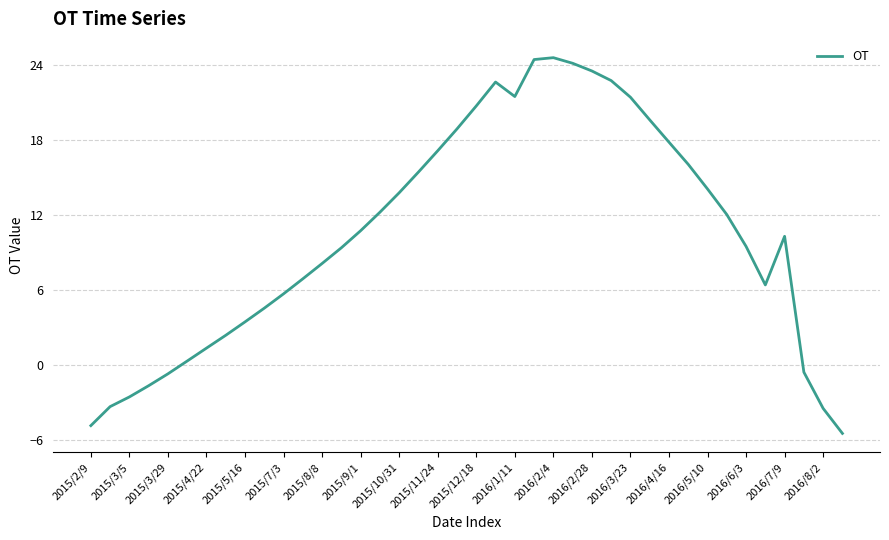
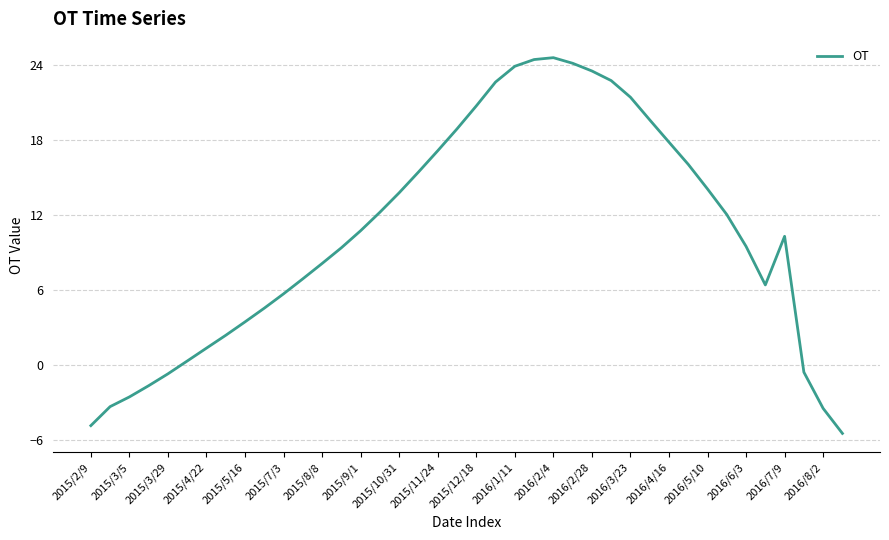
  {
    "2015/2/9": -4.8,
    "2015/3/5": -2.5,
    "2015/3/29": -0.7,
    "2015/4/22": 1.4,
    "2015/5/16": 3.5,
    "2015/7/3": 5.7,
    "2015/8/8": 8.1,
    "2015/9/1": 10.7,
    "2015/10/31": 13.8,
    "2015/11/24": 17.1,
    "2015/12/18": 20.7,
-   "2016/1/11": 21.5,
+   "2016/1/11": 23.9,
    "2016/2/4": 24.6,
    "2016/2/28": 23.5,
    "2016/3/23": 21.4,
    "2016/4/16": 17.8,
    "2016/5/10": 14.1,
    "2016/6/3": 9.5,
    "2016/7/9": 10.3,
    "2016/8/2": -3.5
  }
